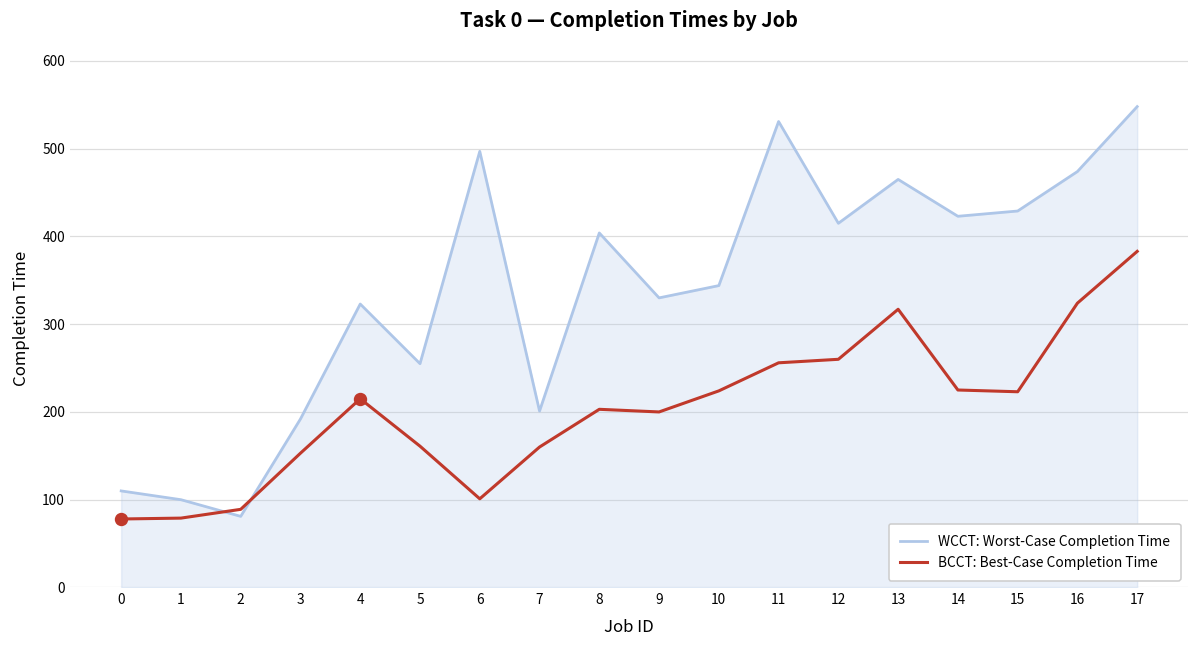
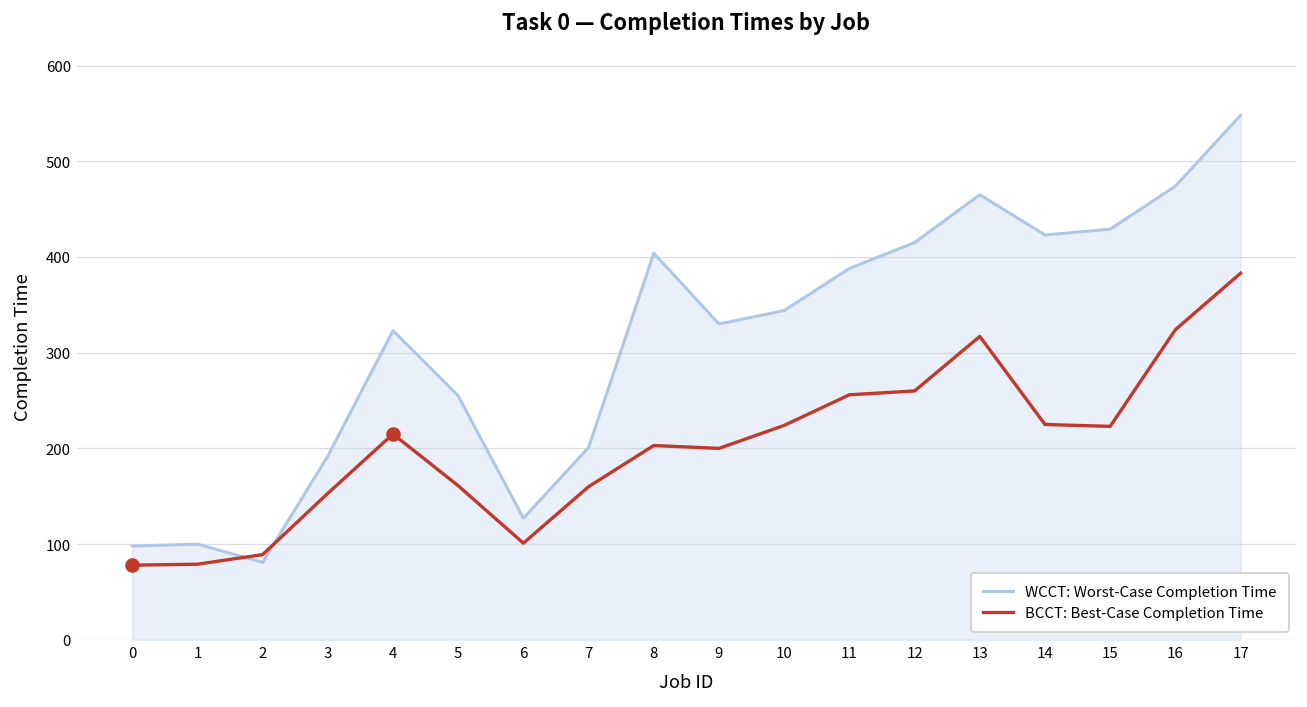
  {
    "WCCT: Worst-Case Completion Time": {
-     "0": 110,
+     "0": 100,
      "1": 100,
      "2": 80,
      "3": 190,
      "4": 320,
      "5": 260,
-     "6": 500,
+     "6": 130,
      "7": 200,
      "8": 400,
      "9": 330,
      "10": 340,
-     "11": 530,
+     "11": 390,
      "12": 420,
      "13": 470,
      "14": 420,
      "15": 430,
      "16": 470,
      "17": 550
    }
  }
